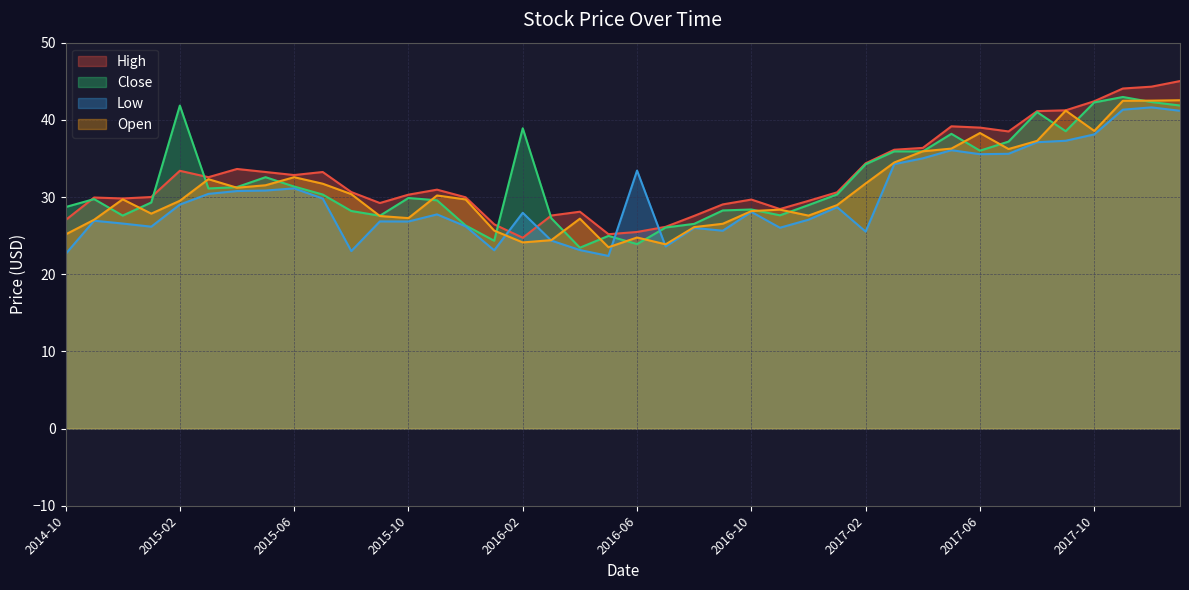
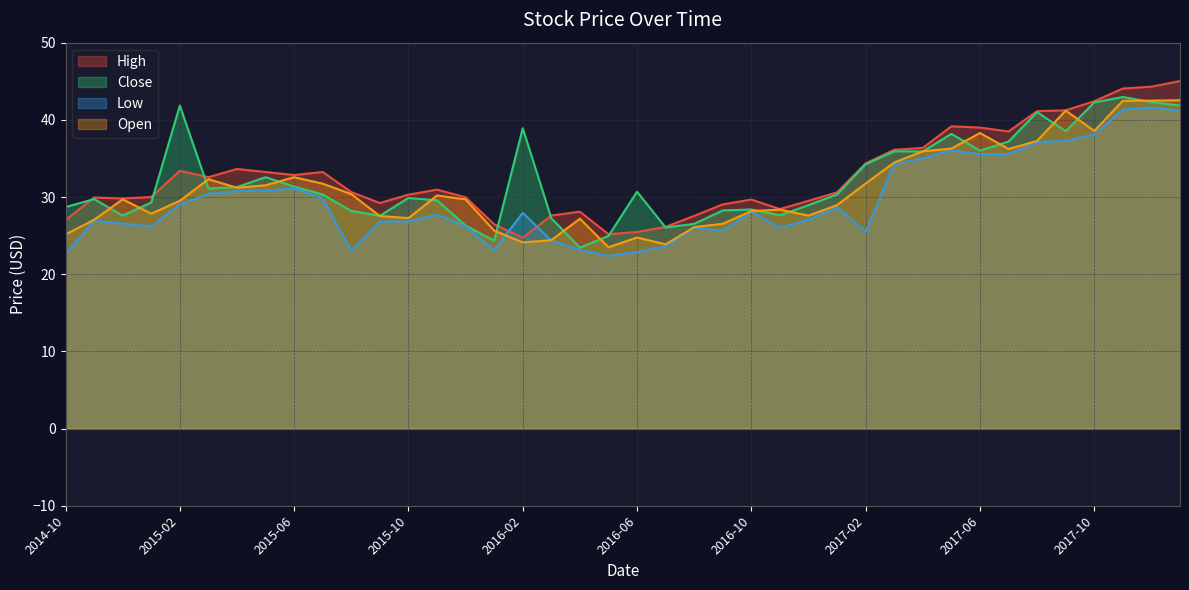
  {
    "Close": {
      "2014-10": 29,
      "2015-02": 42,
      "2015-10": 30,
      "2016-02": 39,
-     "2016-06": 24,
+     "2016-06": 31,
      "2017-06": 36
    },
    "Low": {
      "2014-10": 23,
      "2015-02": 29,
      "2015-10": 27,
      "2016-02": 28,
-     "2016-06": 33,
+     "2016-06": 23,
      "2017-02": 26,
      "2017-06": 36,
      "2017-10": 38
    }
  }
